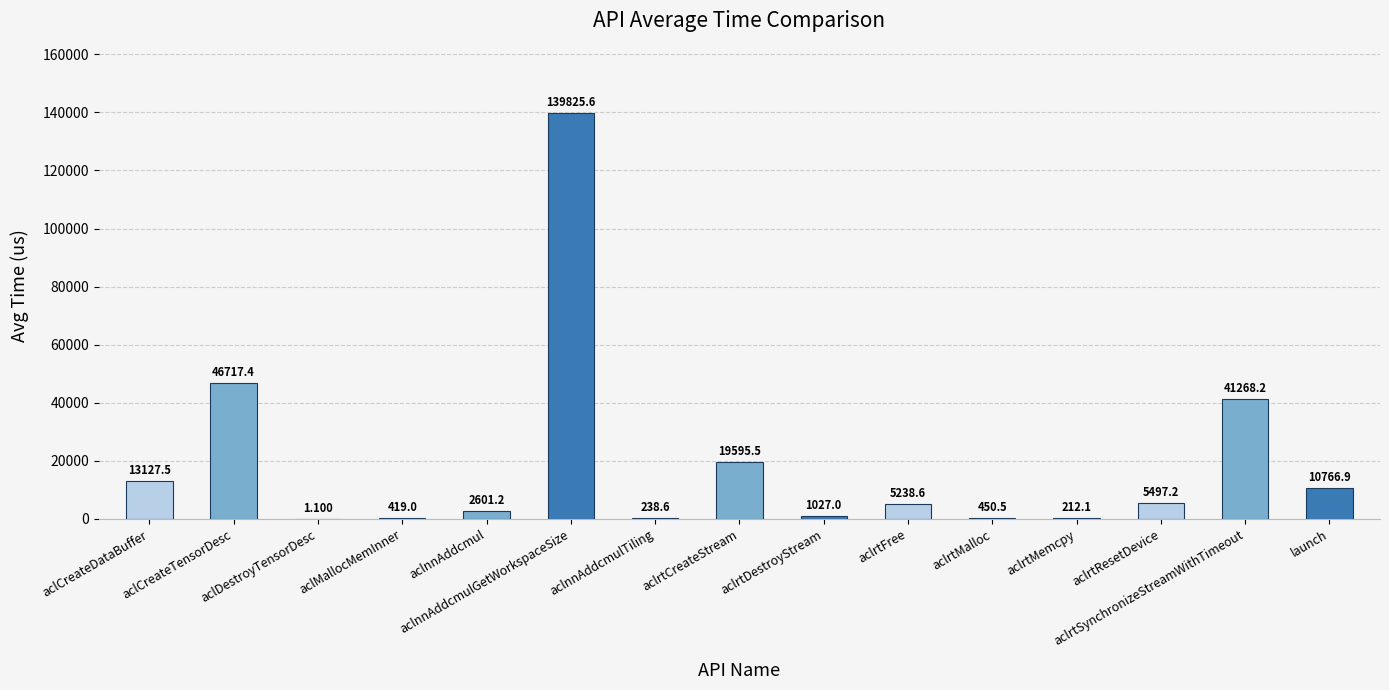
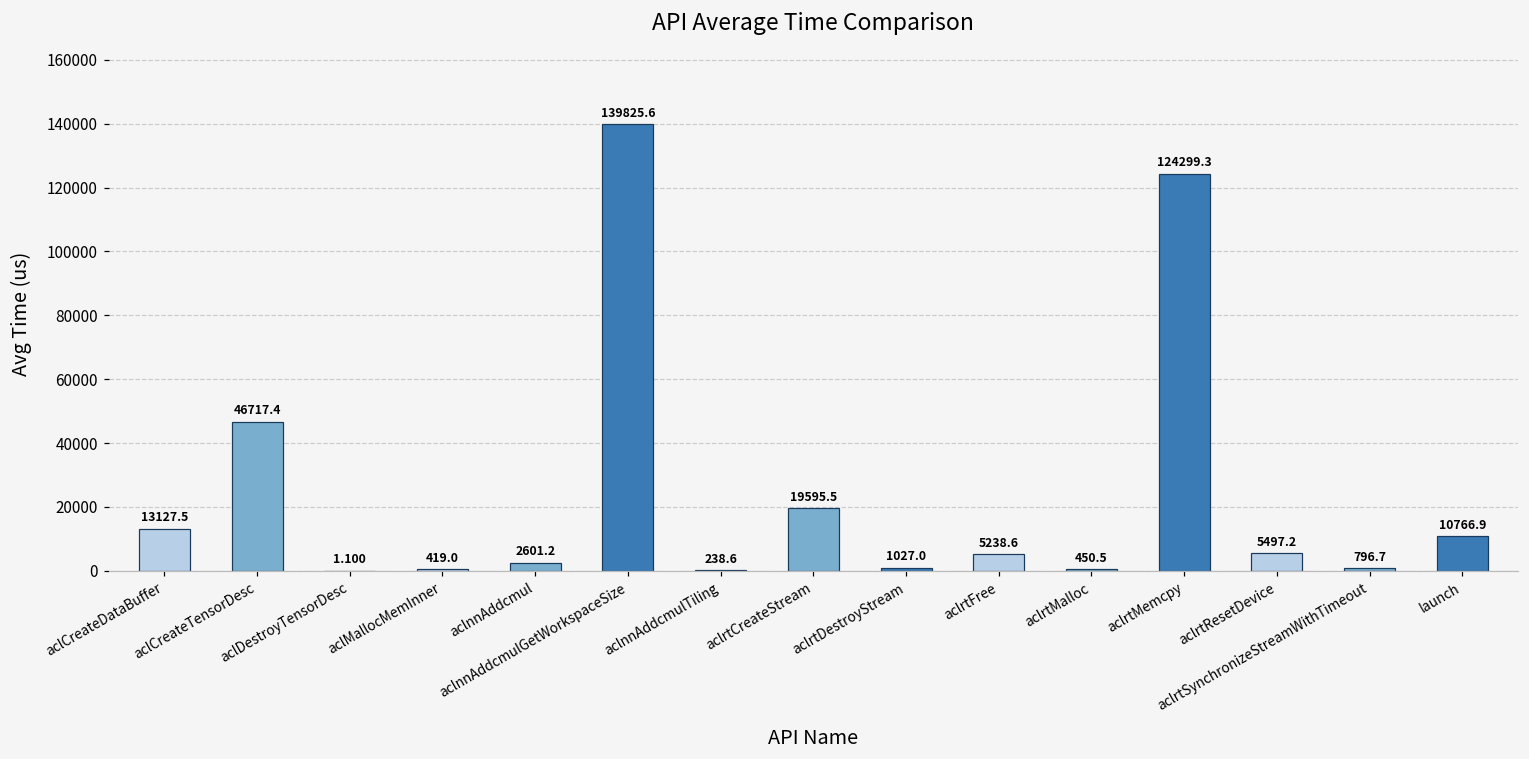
  {
    "aclCreateDataBuffer": 13127.5,
    "aclCreateTensorDesc": 46717.4,
    "aclDestroyTensorDesc": 1.100,
    "aclMallocMemInner": 419.0,
    "aclnnAddcmul": 2601.2,
    "aclnnAddcmulGetWorkspaceSize": 139825.6,
    "aclnnAddcmulTiling": 238.6,
    "aclrtCreateStream": 19595.5,
    "aclrtDestroyStream": 1027.0,
    "aclrtFree": 5238.6,
    "aclrtMalloc": 450.5,
-   "aclrtMemcpy": 212.1,
+   "aclrtMemcpy": 124299.3,
    "aclrtResetDevice": 5497.2,
-   "aclrtSynchronizeStreamWithTimeout": 41268.2,
+   "aclrtSynchronizeStreamWithTimeout": 796.7,
    "launch": 10766.9
  }
